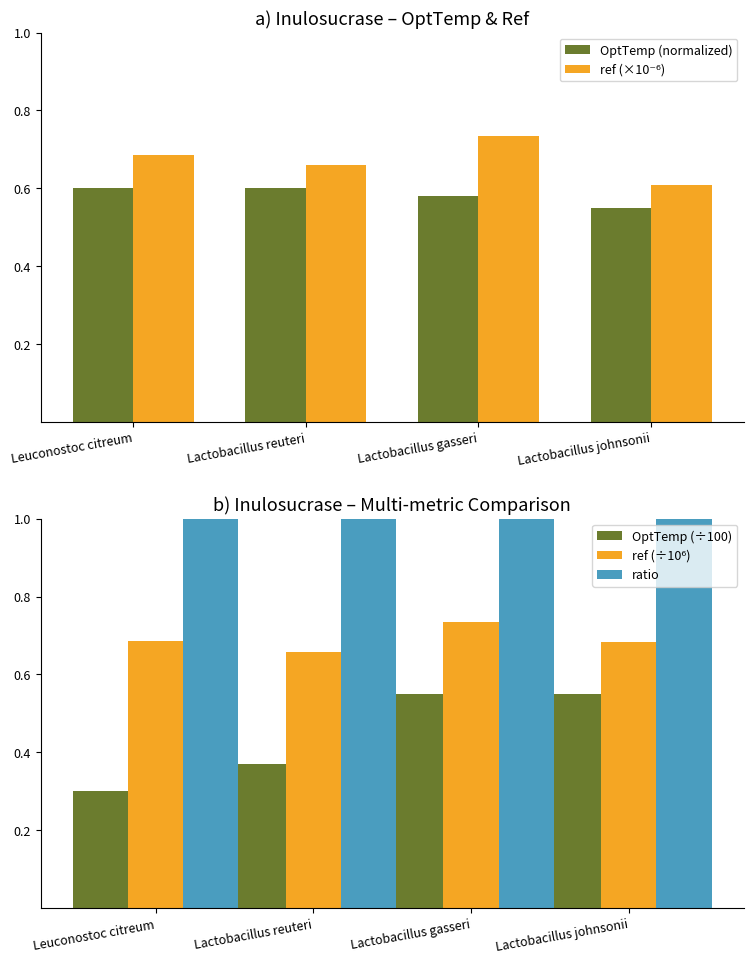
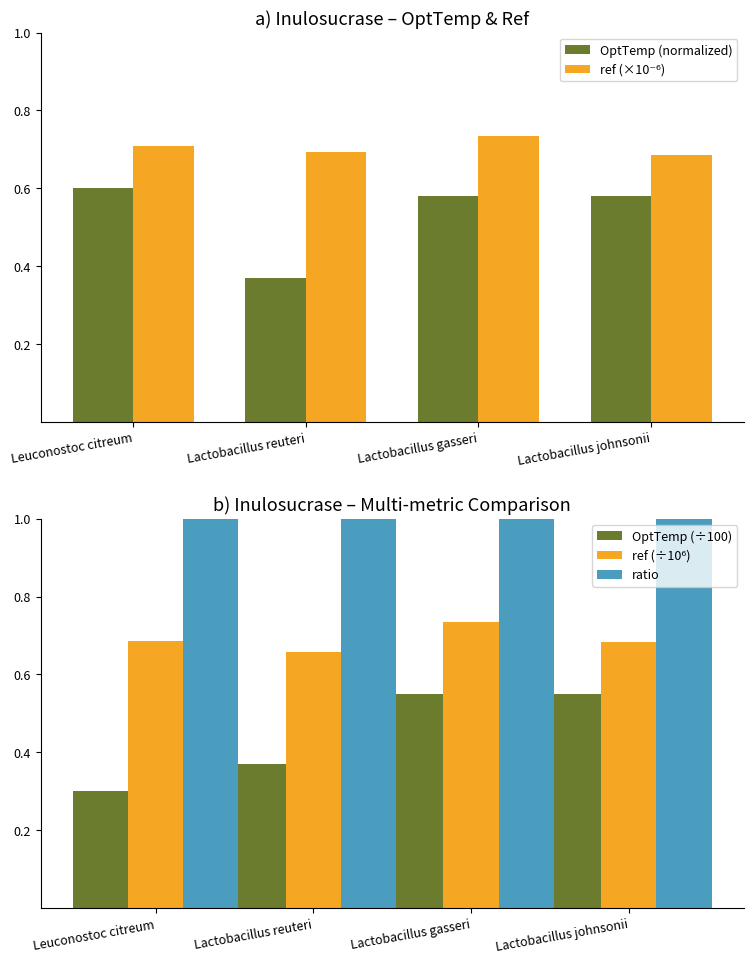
  {
    "a) Inulosucrase – OptTemp & Ref": {
      "OptTemp (normalized)": {
        "Leuconostoc citreum": 0.60,
-       "Lactobacillus reuteri": 0.60,
+       "Lactobacillus reuteri": 0.37,
        "Lactobacillus gasseri": 0.58,
-       "Lactobacillus johnsonii": 0.55
+       "Lactobacillus johnsonii": 0.58
      },
      "ref (×10⁻⁶)": {
-       "Leuconostoc citreum": 0.69,
-       "Lactobacillus reuteri": 0.66,
+       "Leuconostoc citreum": 0.71,
+       "Lactobacillus reuteri": 0.69,
        "Lactobacillus gasseri": 0.74,
-       "Lactobacillus johnsonii": 0.61
+       "Lactobacillus johnsonii": 0.68
      }
    },
    "b) Inulosucrase – Multi-metric Comparison": {
      "OptTemp (÷100)": {
        "Leuconostoc citreum": 0.30,
        "Lactobacillus reuteri": 0.37,
        "Lactobacillus gasseri": 0.55,
        "Lactobacillus johnsonii": 0.55
      },
      "ref (÷10⁶)": {
        "Leuconostoc citreum": 0.69,
        "Lactobacillus reuteri": 0.66,
        "Lactobacillus gasseri": 0.74,
        "Lactobacillus johnsonii": 0.68
      }
    }
  }
